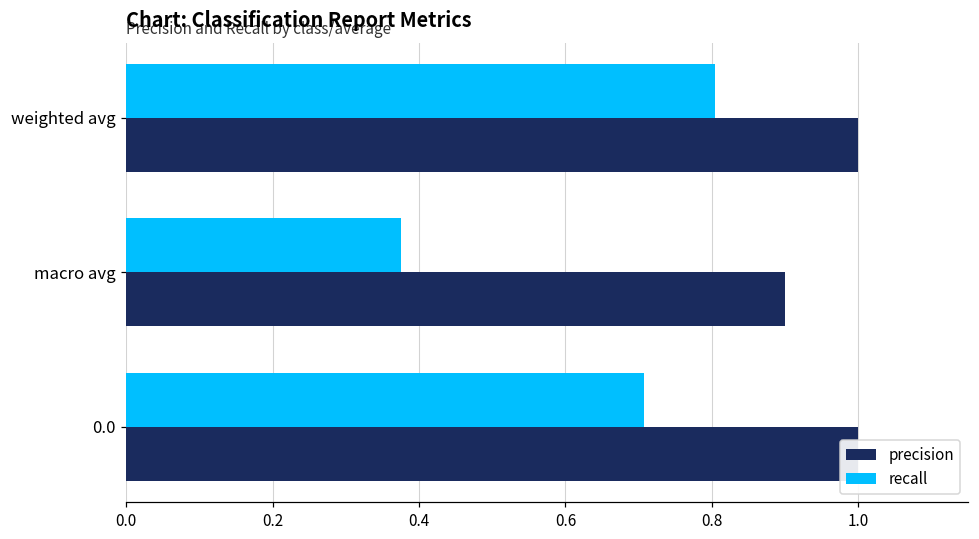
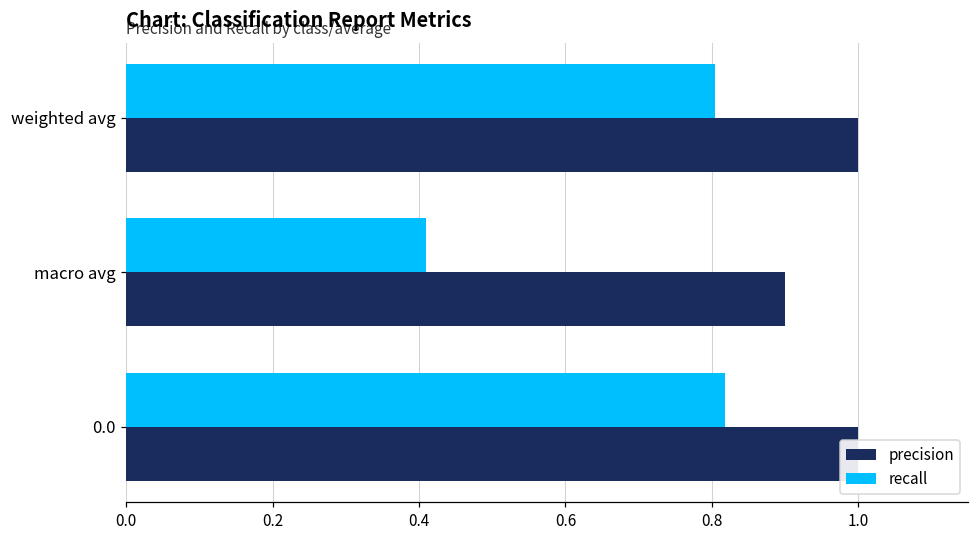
  {
    "precision": {
      "weighted avg": 1.00,
      "macro avg": 0.90
    },
    "recall": {
      "weighted avg": 0.80,
-     "macro avg": 0.38,
-     "0.0": 0.71
+     "macro avg": 0.41,
+     "0.0": 0.82
    }
  }
